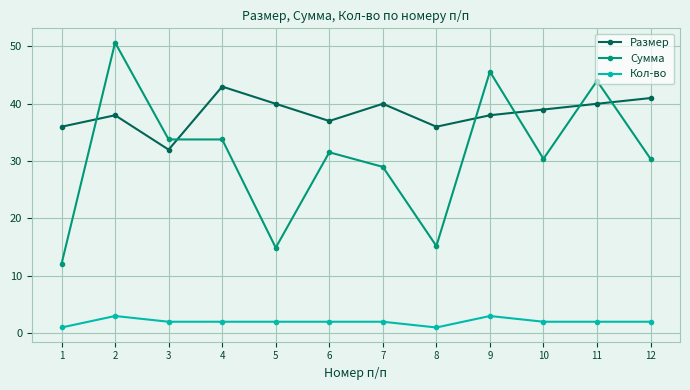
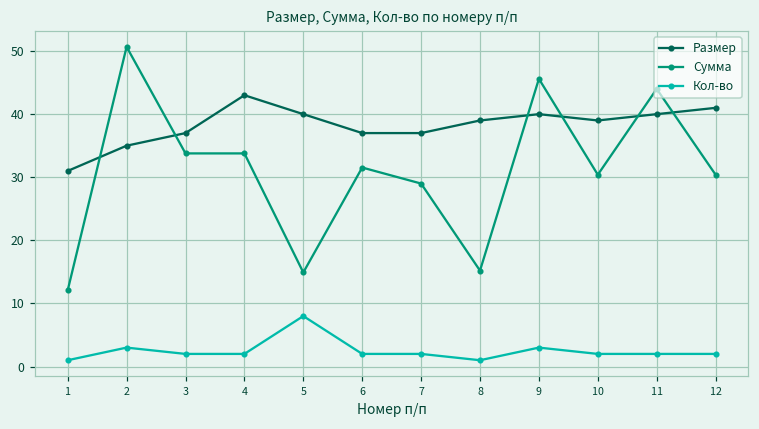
  {
    "Размер": {
-     "1": 36,
-     "2": 38,
-     "3": 32,
+     "1": 31,
+     "2": 35,
+     "3": 37,
      "4": 43,
      "5": 40,
      "6": 37,
-     "7": 40,
-     "8": 36,
-     "9": 38,
+     "7": 37,
+     "8": 39,
+     "9": 40,
      "10": 39,
      "11": 40,
      "12": 41
    },
    "Сумма": {
      "1": 12,
      "2": 51,
      "3": 34,
      "4": 34,
      "5": 15,
      "6": 32,
      "7": 29,
      "8": 15,
      "9": 46,
      "10": 30,
      "12": 30
    },
    "Кол-во": {
      "1": 1,
      "2": 3,
      "3": 2,
      "4": 2,
-     "5": 2,
+     "5": 8,
      "6": 2,
      "7": 2,
      "8": 1,
      "9": 3,
      "10": 2,
      "11": 2,
      "12": 2
    }
  }
